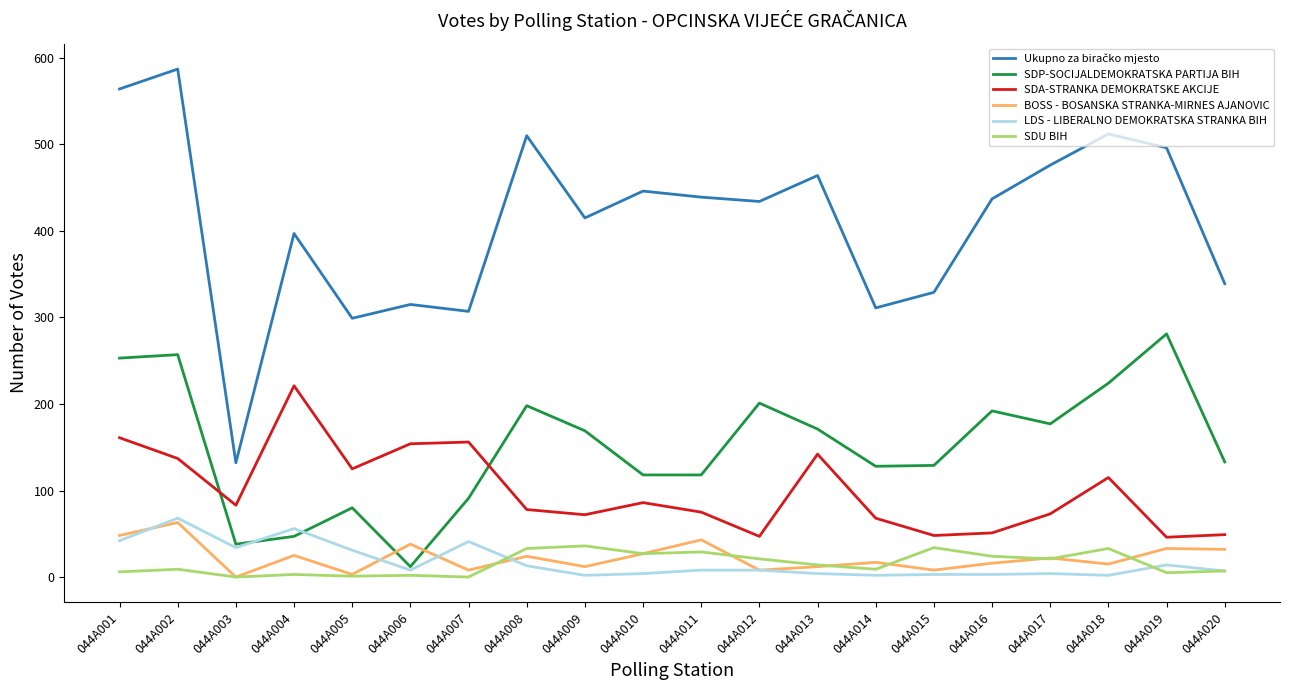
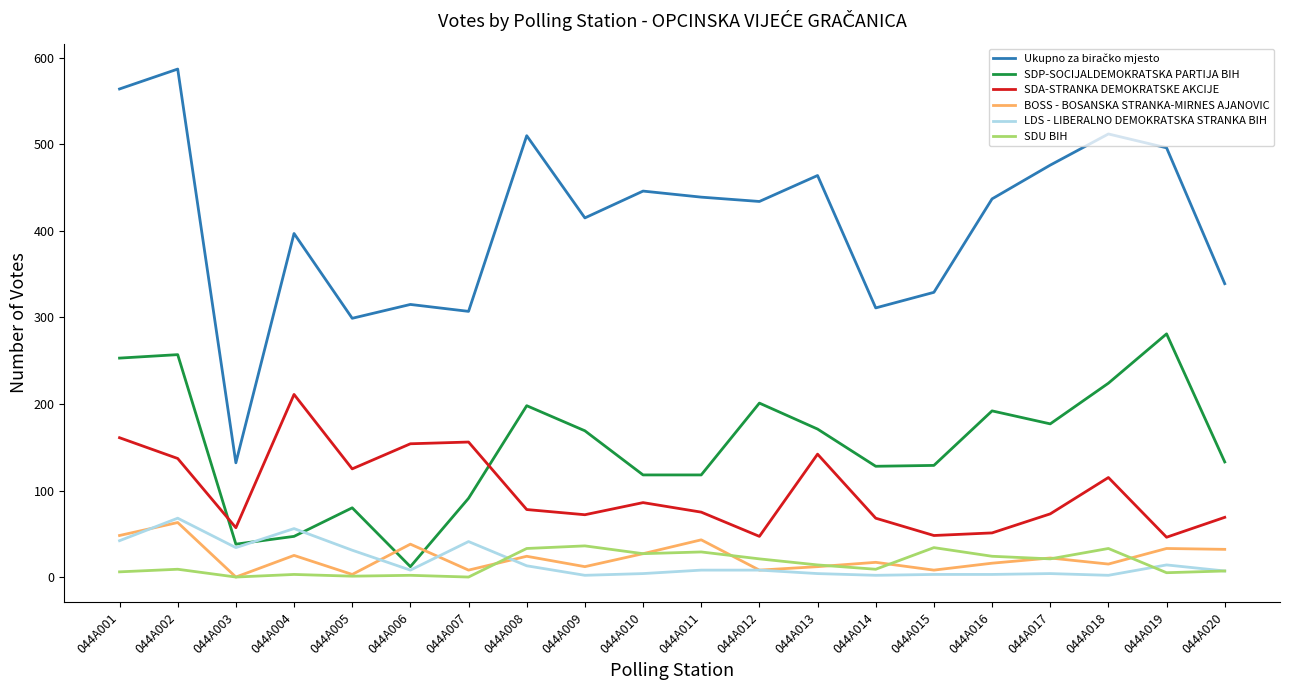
  {
    "Ukupno za biračko mjesto": {
      "044A001": 560,
      "044A002": 590,
      "044A003": 130,
      "044A004": 400,
      "044A005": 300,
      "044A006": 320,
      "044A007": 310,
      "044A008": 510,
      "044A009": 420,
      "044A010": 450,
      "044A011": 440,
      "044A012": 430,
      "044A013": 460,
      "044A014": 310,
      "044A015": 330,
      "044A016": 440,
      "044A017": 480,
      "044A019": 500,
      "044A020": 340
    },
    "SDP-SOCIJALDEMOKRATSKA PARTIJA BIH": {
      "044A001": 250,
      "044A002": 260,
      "044A003": 40,
      "044A004": 50,
      "044A005": 80,
      "044A006": 10,
      "044A007": 90,
      "044A008": 200,
      "044A009": 170,
      "044A010": 120,
      "044A011": 120,
      "044A012": 200,
      "044A013": 170,
      "044A014": 130,
      "044A015": 130,
      "044A016": 190,
      "044A017": 180,
      "044A018": 220,
      "044A019": 280,
      "044A020": 130
    },
    "SDA-STRANKA DEMOKRATSKE AKCIJE": {
      "044A001": 160,
      "044A002": 140,
-     "044A003": 80,
-     "044A004": 220,
+     "044A003": 60,
+     "044A004": 210,
      "044A005": 130,
      "044A006": 150,
      "044A007": 160,
      "044A008": 80,
      "044A009": 70,
      "044A010": 90,
      "044A011": 80,
      "044A012": 50,
      "044A013": 140,
      "044A014": 70,
      "044A015": 50,
      "044A016": 50,
      "044A017": 70,
      "044A018": 120,
      "044A019": 50,
-     "044A020": 50
+     "044A020": 70
    },
    "BOSS - BOSANSKA STRANKA-MIRNES AJANOVIC": {
      "044A001": 50,
      "044A002": 60,
      "044A004": 30,
      "044A006": 40,
      "044A007": 10,
      "044A008": 20,
      "044A009": 10,
      "044A011": 40,
      "044A014": 20,
      "044A015": 10,
      "044A016": 20,
      "044A018": 20,
      "044A019": 30,
      "044A020": 30
    },
    "LDS - LIBERALNO DEMOKRATSKA STRANKA BIH": {
      "044A001": 40,
      "044A002": 70,
      "044A003": 30,
      "044A004": 60,
      "044A005": 30,
      "044A006": 10,
      "044A007": 40,
      "044A008": 10,
      "044A009": 0,
      "044A010": 0,
      "044A011": 10,
      "044A013": 0,
      "044A014": 0,
      "044A015": 0,
      "044A016": 0,
      "044A017": 0,
      "044A018": 0,
      "044A019": 10
    },
    "SDU BIH": {
      "044A001": 10,
      "044A002": 10,
      "044A004": 0,
      "044A006": 0,
      "044A007": 0,
      "044A008": 30,
      "044A009": 40,
      "044A011": 30,
      "044A012": 20,
      "044A014": 10,
      "044A015": 30,
      "044A016": 20,
      "044A018": 30,
      "044A019": 10
    }
  }
